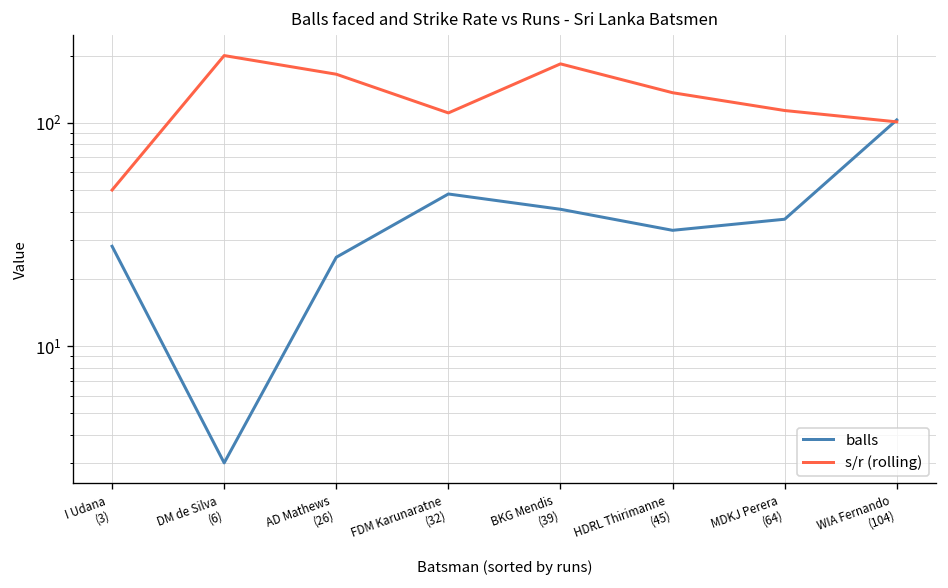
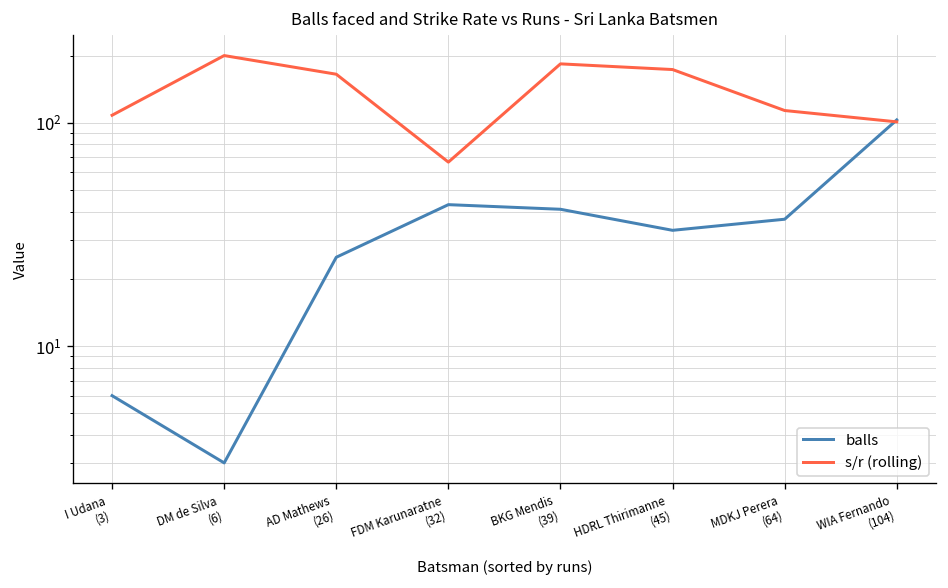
  {
    "balls": {
-     "I Udana (3)": 28,
+     "I Udana (3)": 6,
      "DM de Silva (6)": 3,
      "AD Mathews (26)": 25,
-     "FDM Karunaratne (32)": 48,
+     "FDM Karunaratne (32)": 43,
      "BKG Mendis (39)": 41,
      "HDRL Thirimanne (45)": 33,
      "MDKJ Perera (64)": 37
    },
    "s/r (rolling)": {
-     "I Udana (3)": 50,
+     "I Udana (3)": 110,
      "DM de Silva (6)": 200,
      "AD Mathews (26)": 170,
-     "FDM Karunaratne (32)": 110,
+     "FDM Karunaratne (32)": 67,
      "BKG Mendis (39)": 180,
-     "HDRL Thirimanne (45)": 140,
+     "HDRL Thirimanne (45)": 170,
      "MDKJ Perera (64)": 110
    }
  }
